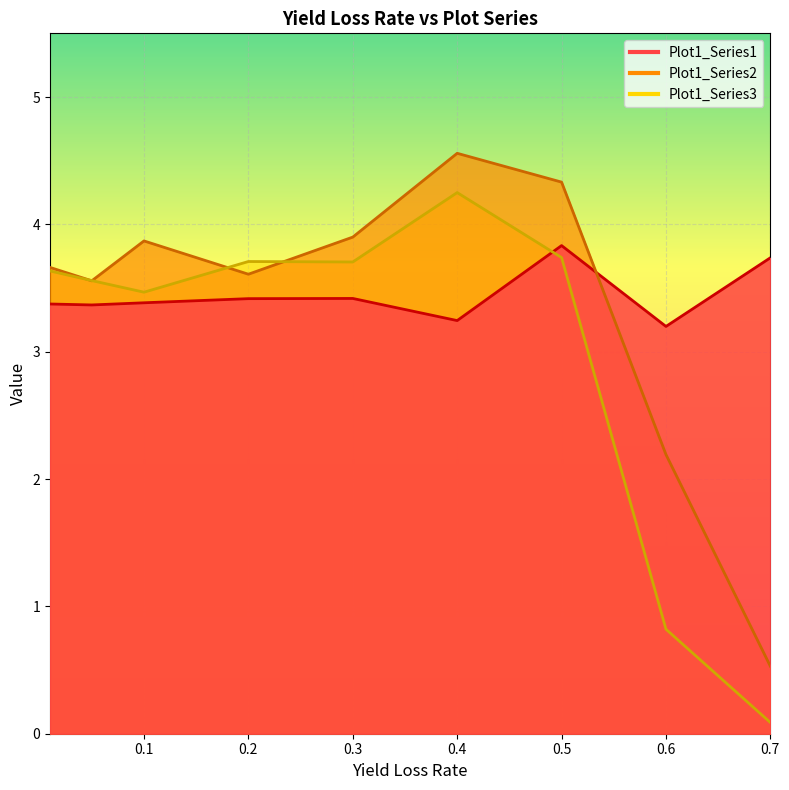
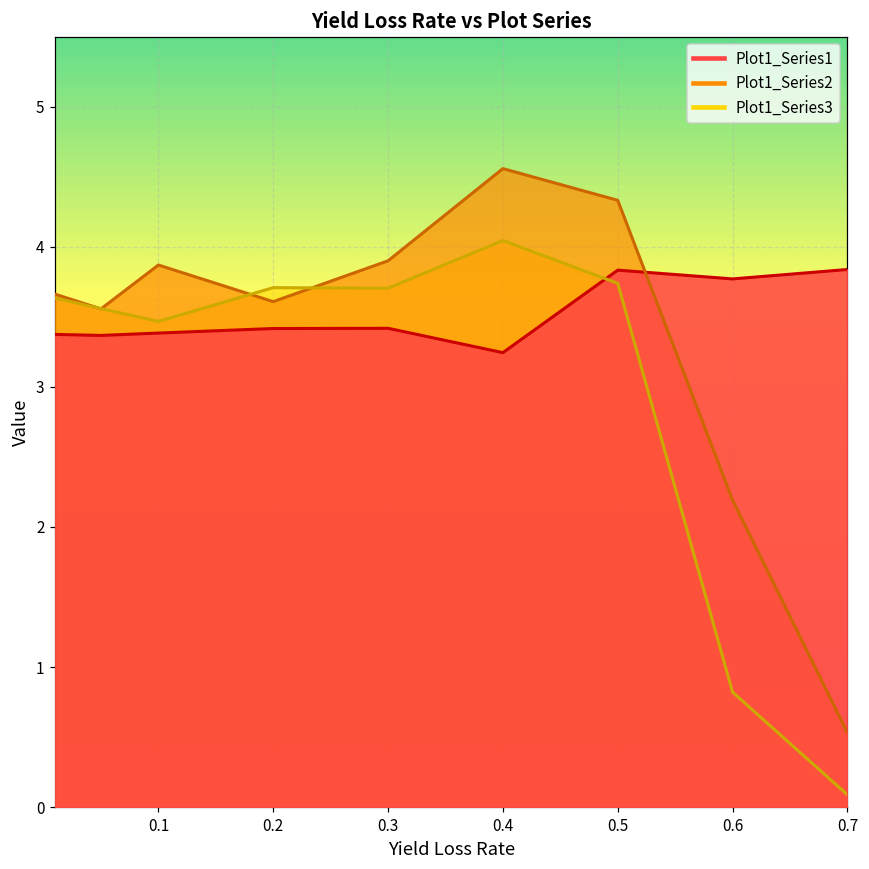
  {
    "Plot1_Series3": {
      "0.1": 3.47,
      "0.2": 3.71,
      "0.3": 3.70,
-     "0.4": 4.25,
+     "0.4": 4.04,
      "0.5": 3.74,
      "0.6": 0.82,
      "0.7": 0.09
    },
    "Plot1_Series2": {
      "0.1": 3.87,
      "0.2": 3.61,
      "0.3": 3.90,
      "0.4": 4.56,
      "0.5": 4.33,
      "0.6": 2.19,
      "0.7": 0.53
    },
    "Plot1_Series1": {
      "0.1": 3.38,
      "0.2": 3.42,
      "0.3": 3.42,
      "0.4": 3.24,
      "0.5": 3.83,
-     "0.6": 3.20,
-     "0.7": 3.74
+     "0.6": 3.77,
+     "0.7": 3.84
    }
  }
